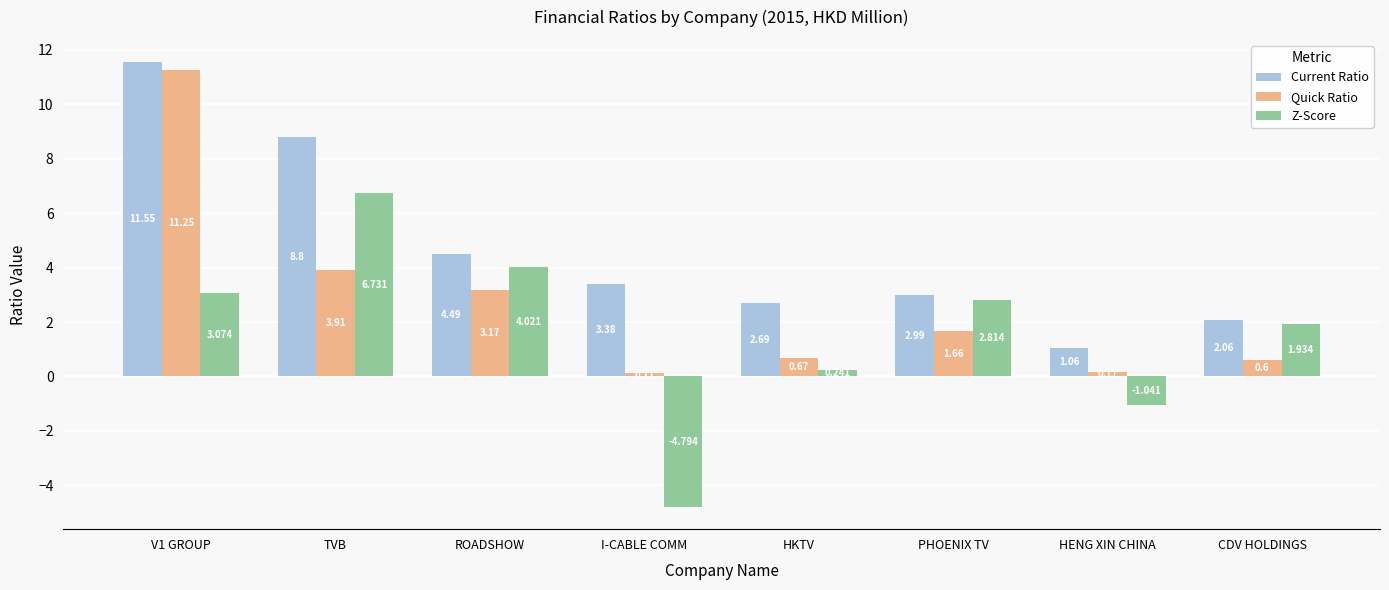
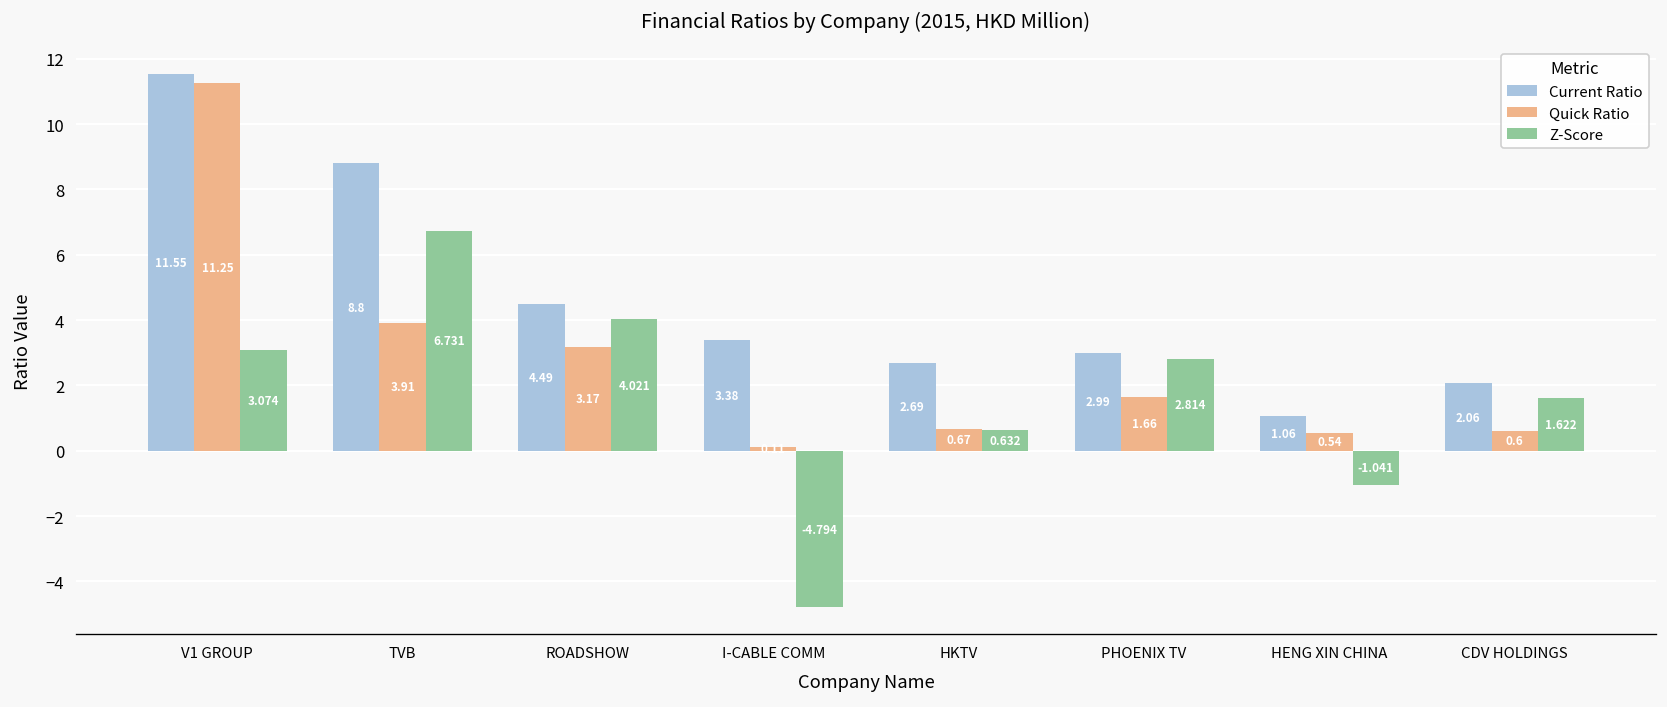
  {
    "Current Ratio": {
      "V1 GROUP": 11.55,
      "TVB": 8.8,
      "ROADSHOW": 4.49,
      "I-CABLE COMM": 3.38,
      "HKTV": 2.69,
      "PHOENIX TV": 2.99,
      "HENG XIN CHINA": 1.06,
      "CDV HOLDINGS": 2.06
    },
    "Quick Ratio": {
      "I-CABLE COMM": 0.1,
-     "HENG XIN CHINA": 0.2
+     "HENG XIN CHINA": 0.5
    },
    "Z-Score": {
      "V1 GROUP": 3.074,
      "TVB": 6.731,
      "ROADSHOW": 4.021,
      "I-CABLE COMM": -4.794,
-     "HKTV": 0.2,
+     "HKTV": 0.6,
      "PHOENIX TV": 2.814,
      "HENG XIN CHINA": -1.041,
-     "CDV HOLDINGS": 1.934
+     "CDV HOLDINGS": 1.622
    }
  }
